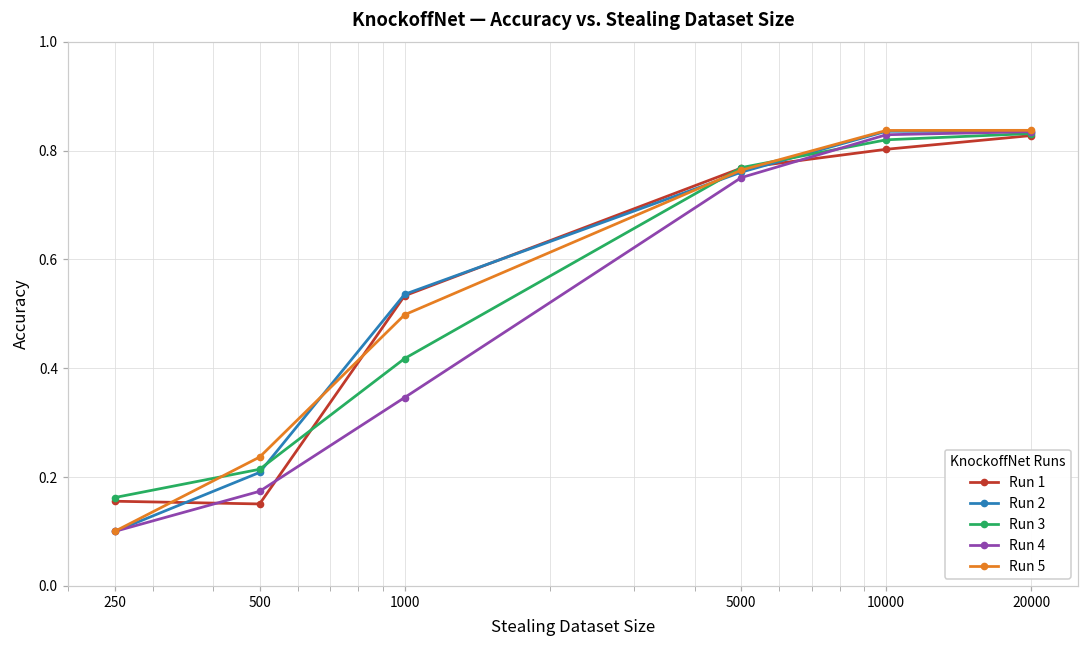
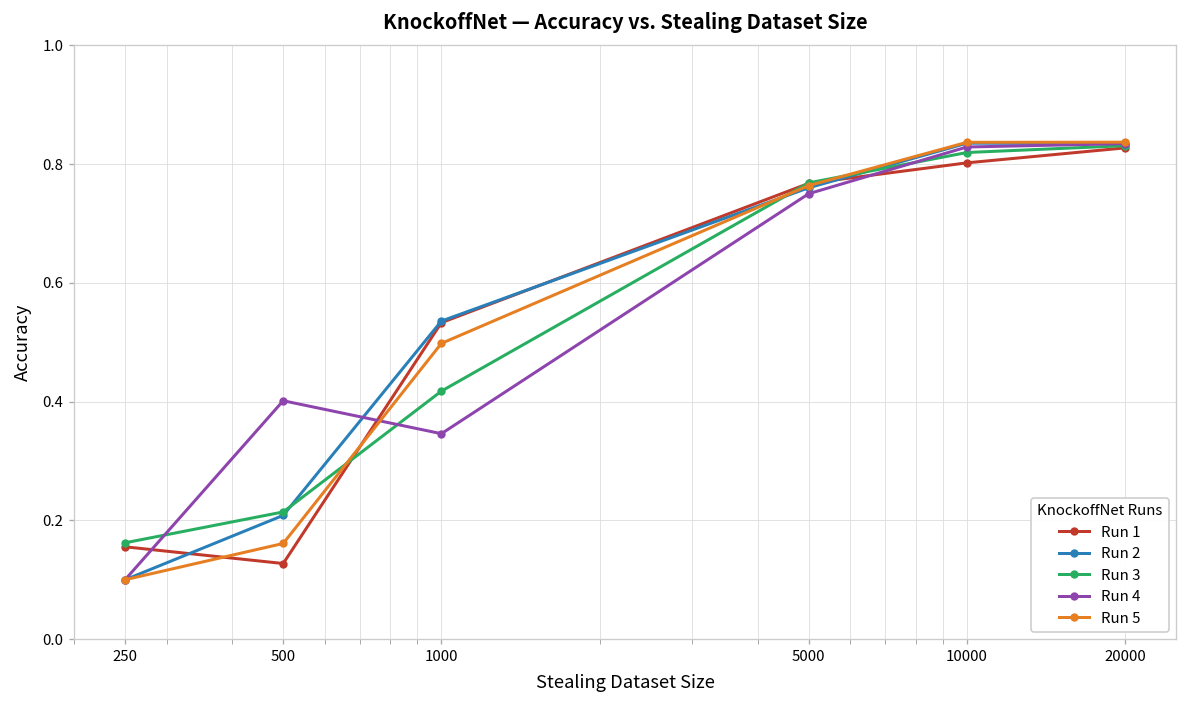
  {
    "Run 1": {
      "250": 0.16,
-     "500": 0.15,
+     "500": 0.13,
      "10000": 0.80
    },
    "Run 2": {
      "500": 0.21
    },
    "Run 3": {
      "250": 0.16,
      "500": 0.21,
      "1000": 0.42,
      "10000": 0.82
    },
    "Run 4": {
-     "500": 0.17,
+     "500": 0.40,
      "1000": 0.35,
      "5000": 0.75,
      "10000": 0.83
    },
    "Run 5": {
-     "500": 0.24,
+     "500": 0.16,
      "1000": 0.50
    }
  }
